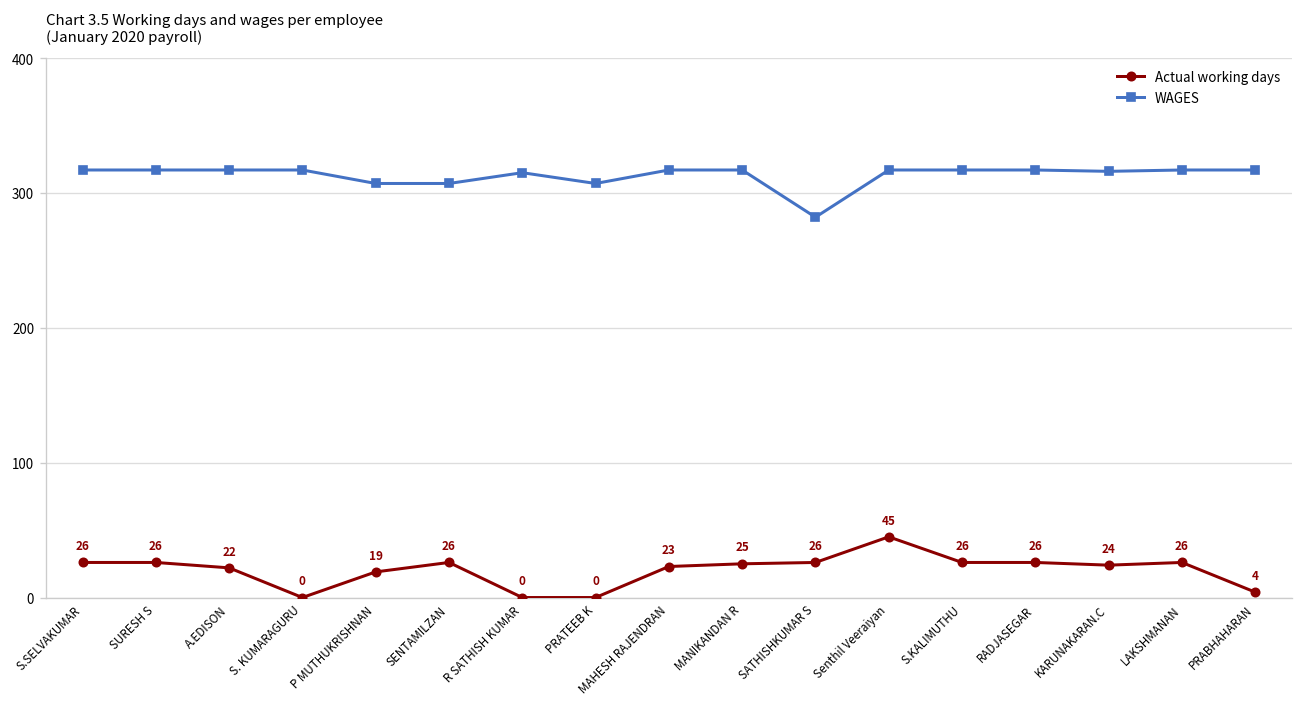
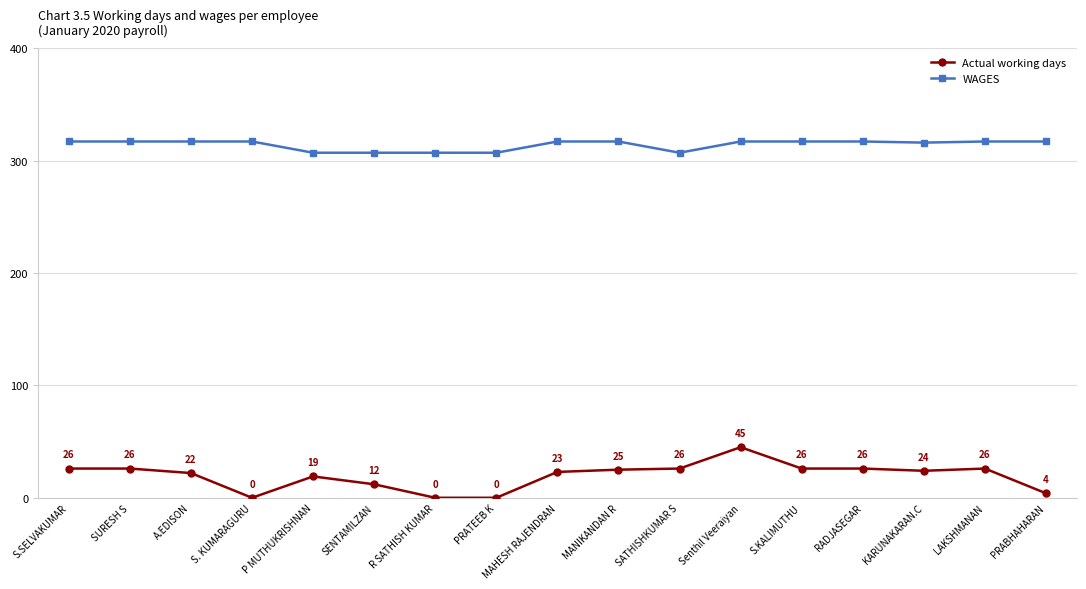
  {
    "Actual working days": {
      "S.SELVAKUMAR": 26,
      "SURESH S": 26,
      "A.EDISON": 22,
      "S. KUMARAGURU": 0,
      "P MUTHUKRISHNAN": 19,
-     "SENTAMILZAN": 26,
+     "SENTAMILZAN": 12,
      "R SATHISH KUMAR": 0,
      "PRATEEB K": 0,
      "MAHESH RAJENDRAN": 23,
      "MANIKANDAN R": 25,
      "SATHISHKUMAR S": 26,
      "Senthil Veeraiyan": 45,
      "S.KALIMUTHU": 26,
      "RADJASEGAR": 26,
      "KARUNAKARAN.C": 24,
      "LAKSHMANAN": 26,
      "PRABHAHARAN": 4
    },
    "WAGES": {
      "S.SELVAKUMAR": 317,
      "SURESH S": 317,
      "A.EDISON": 317,
      "S. KUMARAGURU": 317,
      "P MUTHUKRISHNAN": 307,
      "SENTAMILZAN": 307,
-     "R SATHISH KUMAR": 315,
+     "R SATHISH KUMAR": 307,
      "PRATEEB K": 307,
      "MAHESH RAJENDRAN": 317,
      "MANIKANDAN R": 317,
-     "SATHISHKUMAR S": 282,
+     "SATHISHKUMAR S": 307,
      "Senthil Veeraiyan": 317,
      "S.KALIMUTHU": 317,
      "RADJASEGAR": 317,
      "KARUNAKARAN.C": 316,
      "LAKSHMANAN": 317,
      "PRABHAHARAN": 317
    }
  }
